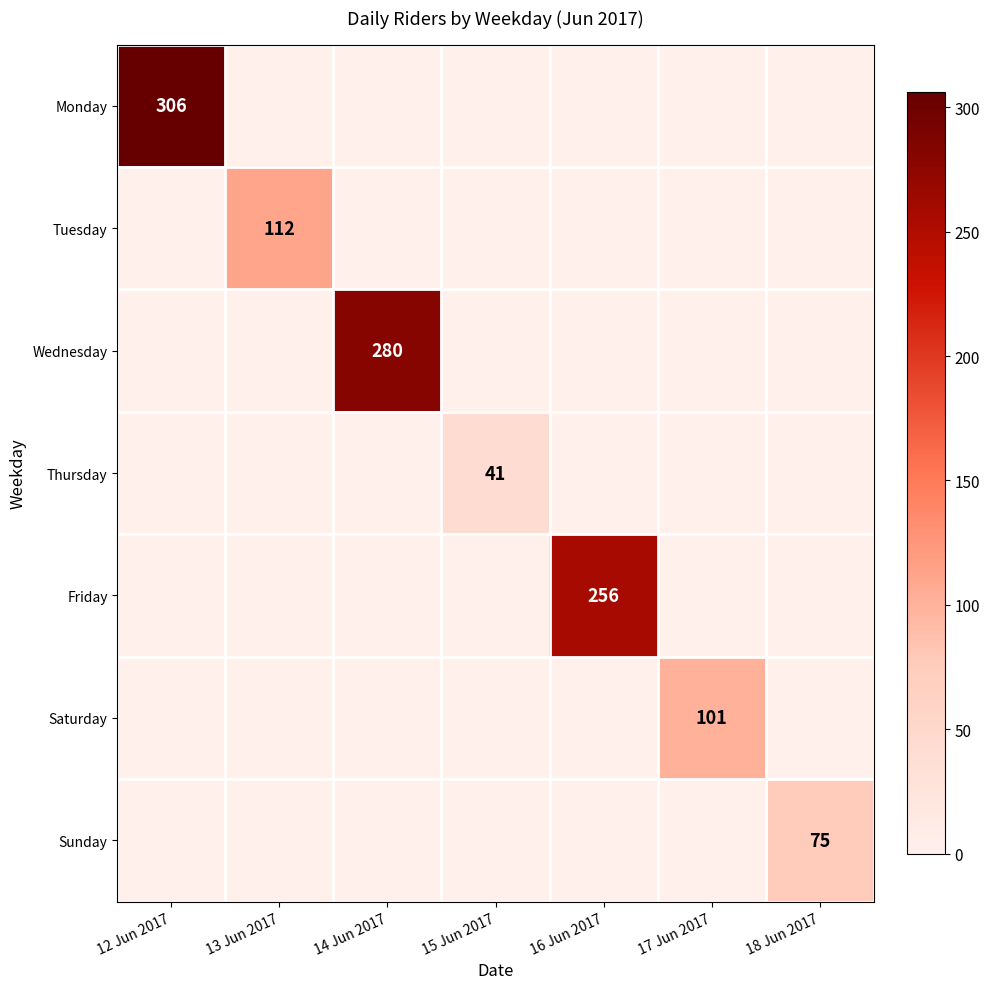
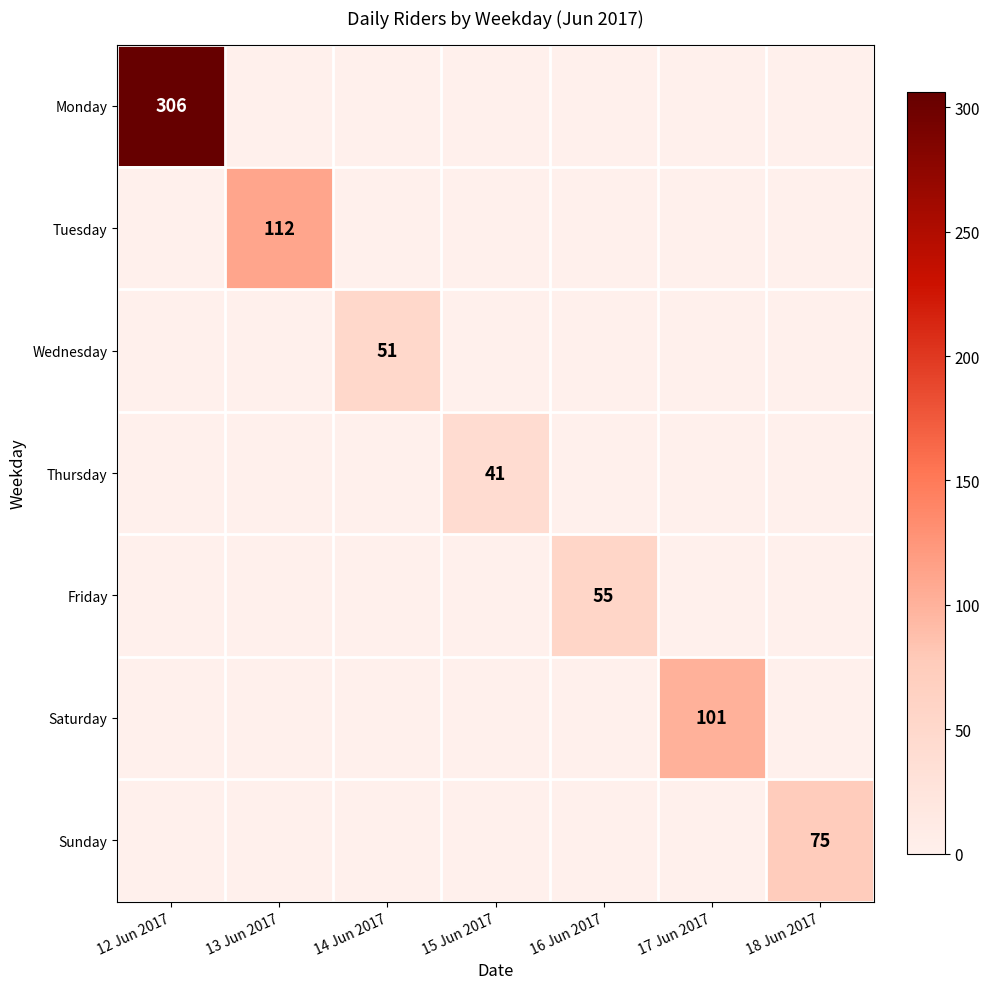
  {
    "Monday": {
      "12 Jun 2017": 306
    },
    "Tuesday": {
      "13 Jun 2017": 112
    },
    "Wednesday": {
-     "14 Jun 2017": 280
+     "14 Jun 2017": 51
    },
    "Thursday": {
      "15 Jun 2017": 41
    },
    "Friday": {
-     "16 Jun 2017": 256
+     "16 Jun 2017": 55
    },
    "Saturday": {
      "17 Jun 2017": 101
    },
    "Sunday": {
      "18 Jun 2017": 75
    }
  }
